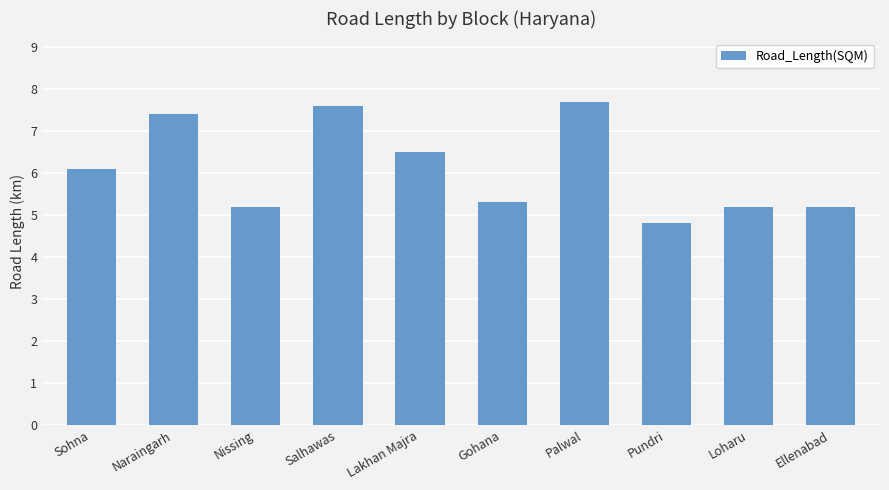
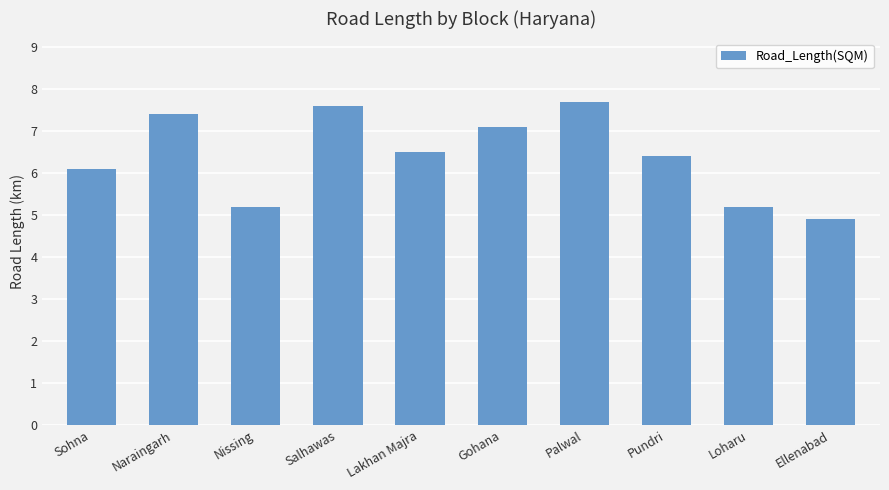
  {
    "Sohna": 6.1,
    "Naraingarh": 7.4,
    "Nissing": 5.2,
    "Salhawas": 7.6,
    "Lakhan Majra": 6.5,
-   "Gohana": 5.3,
+   "Gohana": 7.1,
    "Palwal": 7.7,
-   "Pundri": 4.8,
+   "Pundri": 6.4,
    "Loharu": 5.2,
-   "Ellenabad": 5.2
+   "Ellenabad": 4.9
  }
